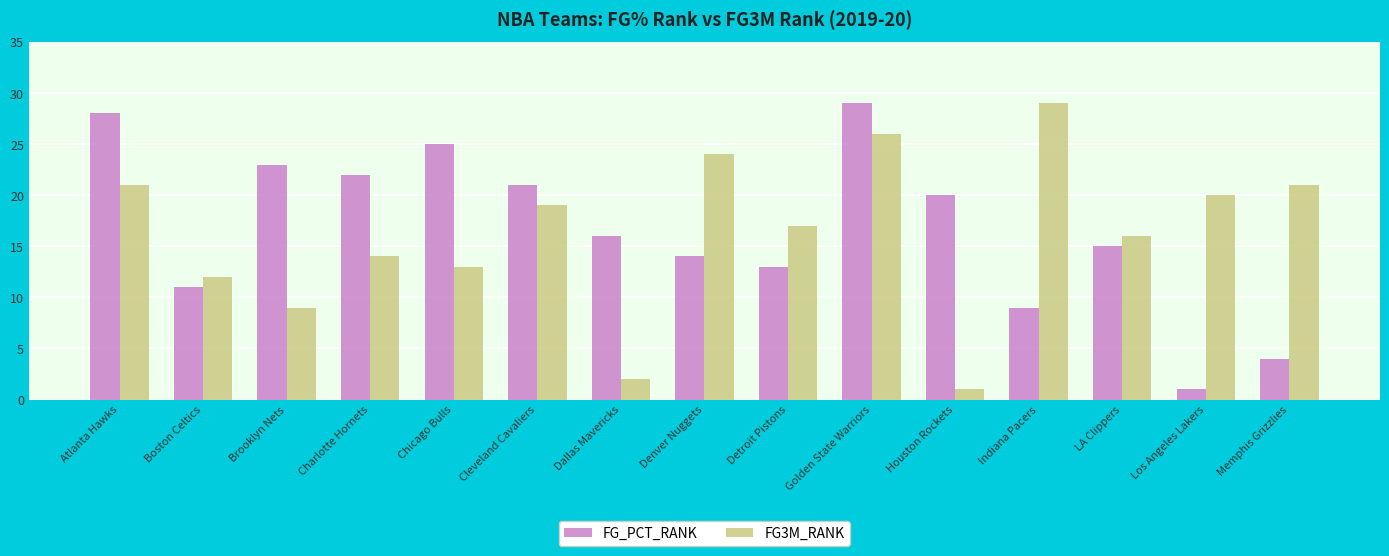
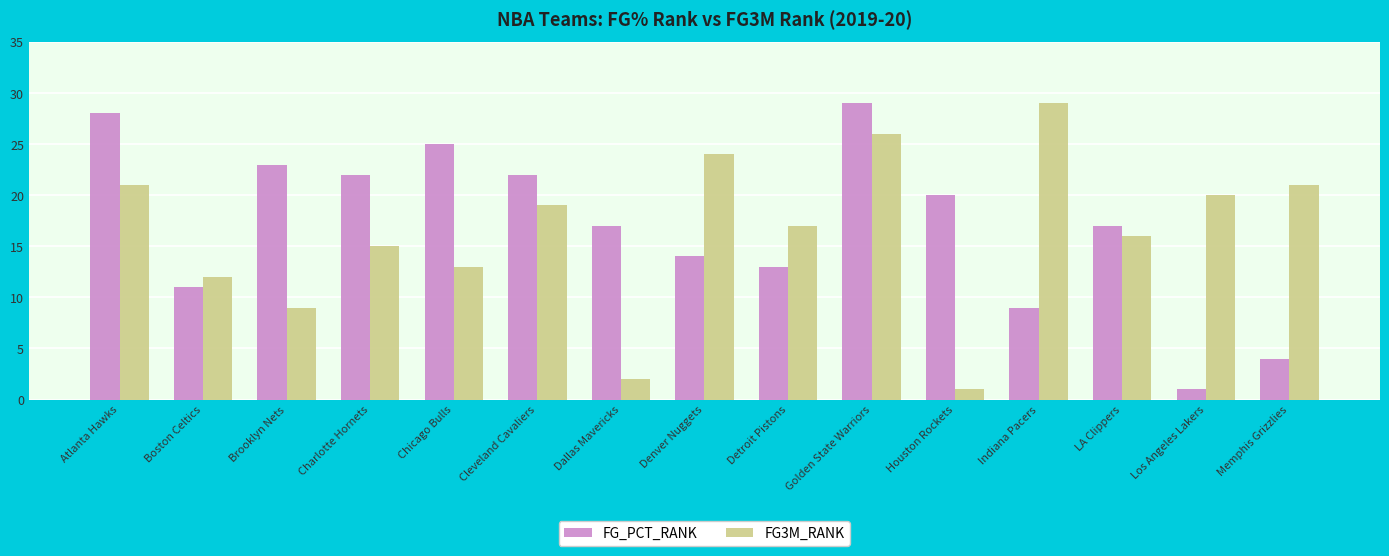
  {
    "FG_PCT_RANK": {
      "Atlanta Hawks": 28,
      "Boston Celtics": 11,
      "Brooklyn Nets": 23,
      "Charlotte Hornets": 22,
      "Chicago Bulls": 25,
-     "Cleveland Cavaliers": 21,
-     "Dallas Mavericks": 16,
+     "Cleveland Cavaliers": 22,
+     "Dallas Mavericks": 17,
      "Denver Nuggets": 14,
      "Detroit Pistons": 13,
      "Golden State Warriors": 29,
      "Houston Rockets": 20,
      "Indiana Pacers": 9,
-     "LA Clippers": 15,
+     "LA Clippers": 17,
      "Los Angeles Lakers": 1,
      "Memphis Grizzlies": 4
    },
    "FG3M_RANK": {
      "Atlanta Hawks": 21,
      "Boston Celtics": 12,
      "Brooklyn Nets": 9,
-     "Charlotte Hornets": 14,
+     "Charlotte Hornets": 15,
      "Chicago Bulls": 13,
      "Cleveland Cavaliers": 19,
      "Dallas Mavericks": 2,
      "Denver Nuggets": 24,
      "Detroit Pistons": 17,
      "Golden State Warriors": 26,
      "Houston Rockets": 1,
      "Indiana Pacers": 29,
      "LA Clippers": 16,
      "Los Angeles Lakers": 20,
      "Memphis Grizzlies": 21
    }
  }
